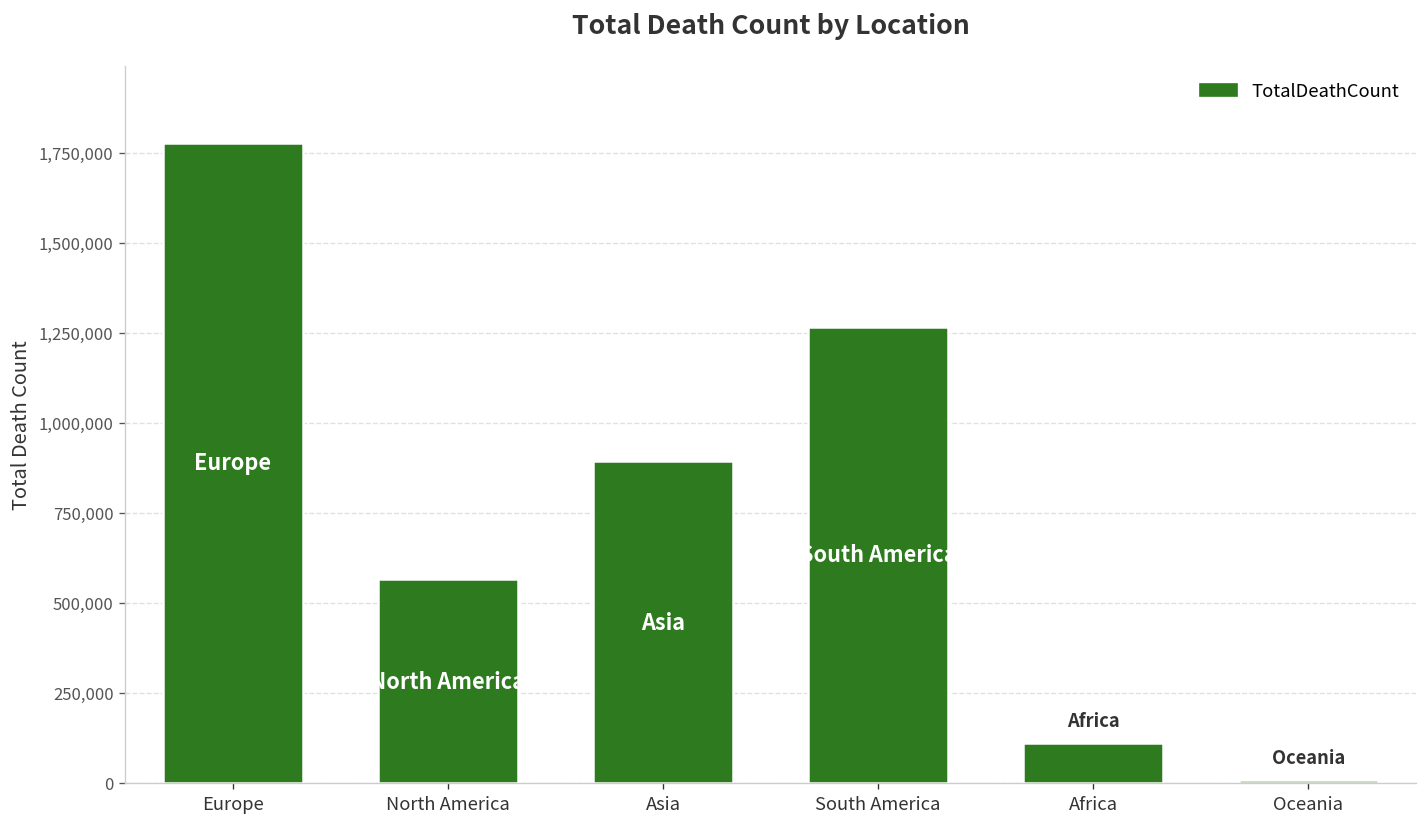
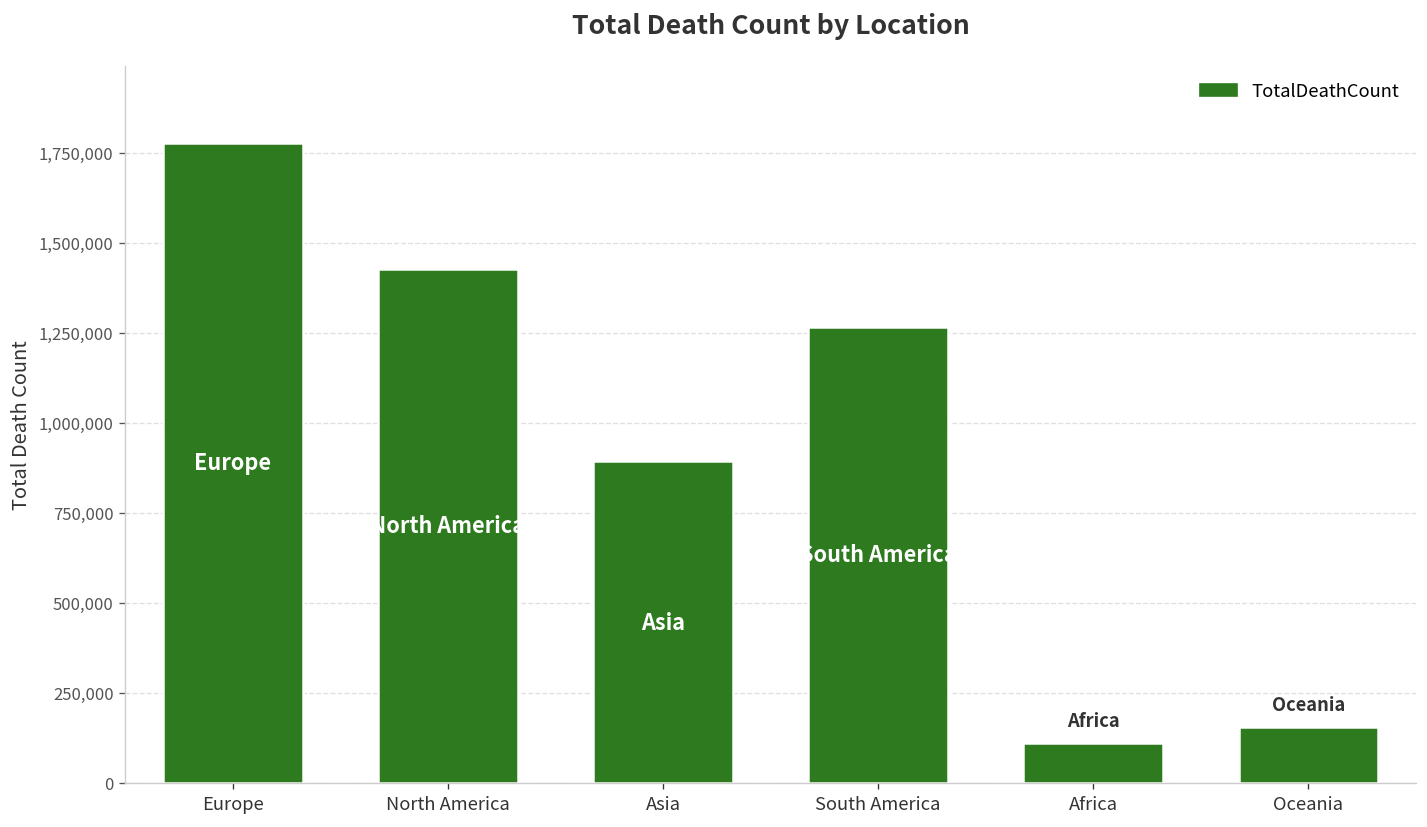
  {
    "Europe": "1,780,000",
-   "North America": "560,000",
+   "North America": "1,430,000",
    "Asia": "890,000",
    "South America": "1,270,000",
    "Africa": "110,000",
-   "Oceania": "10,000"
+   "Oceania": "160,000"
  }
